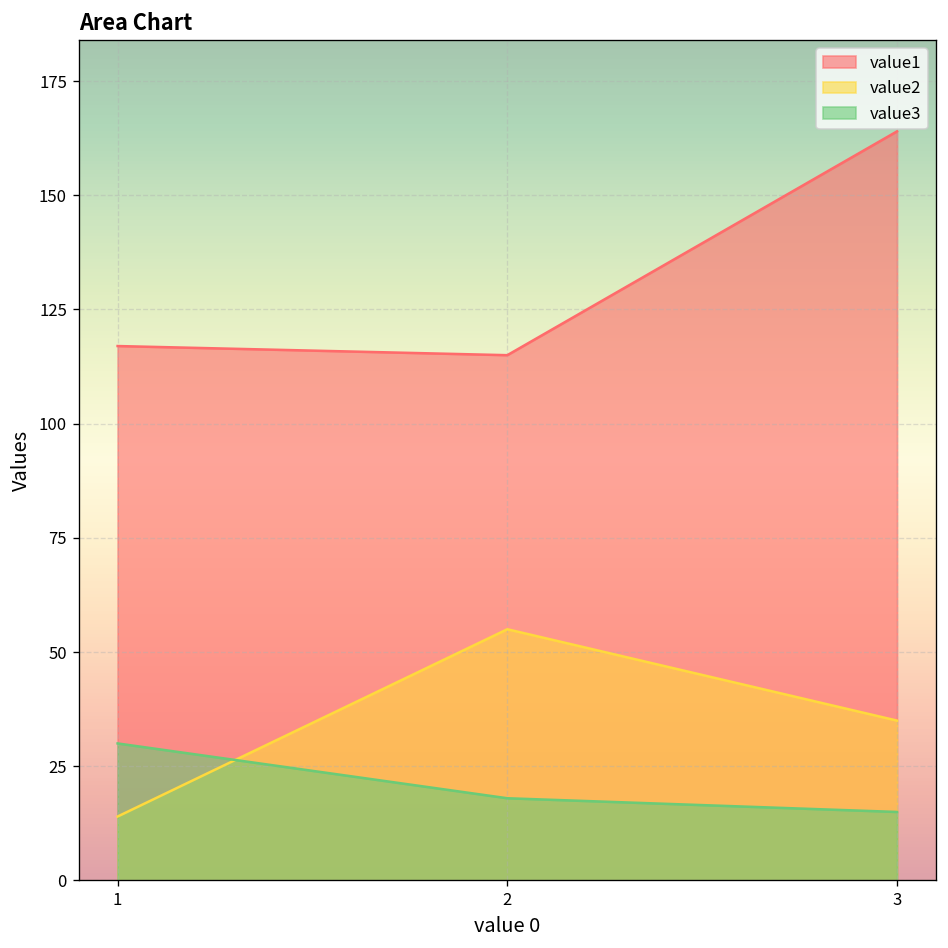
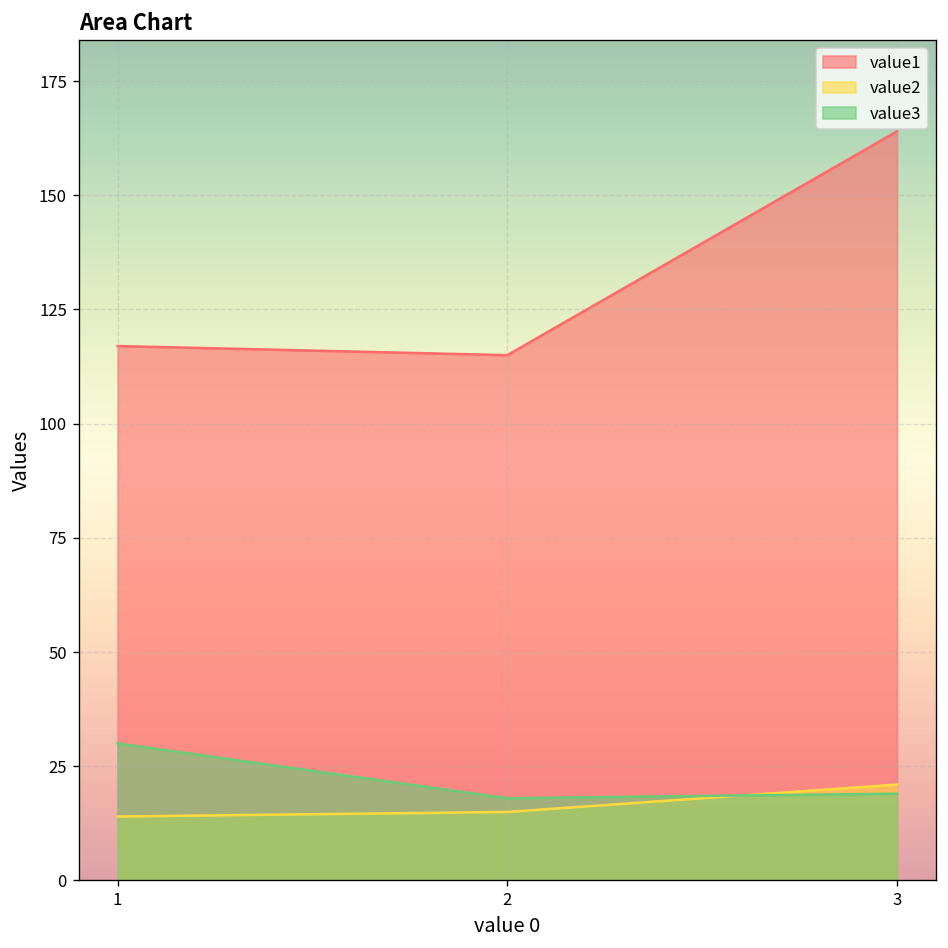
  {
    "value1": {
      "1": 117,
      "2": 115,
      "3": 164
    },
    "value2": {
      "1": 14,
-     "2": 55,
-     "3": 35
+     "2": 15,
+     "3": 21
    },
    "value3": {
      "1": 30,
      "2": 18,
-     "3": 15
+     "3": 19
    }
  }
